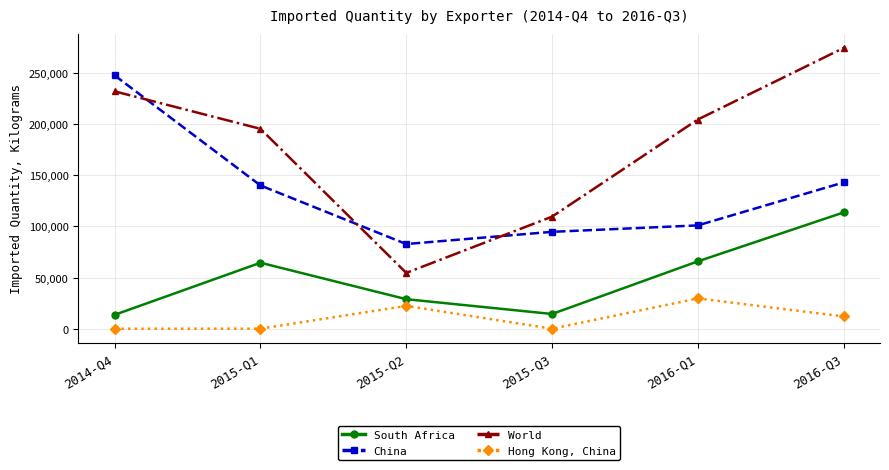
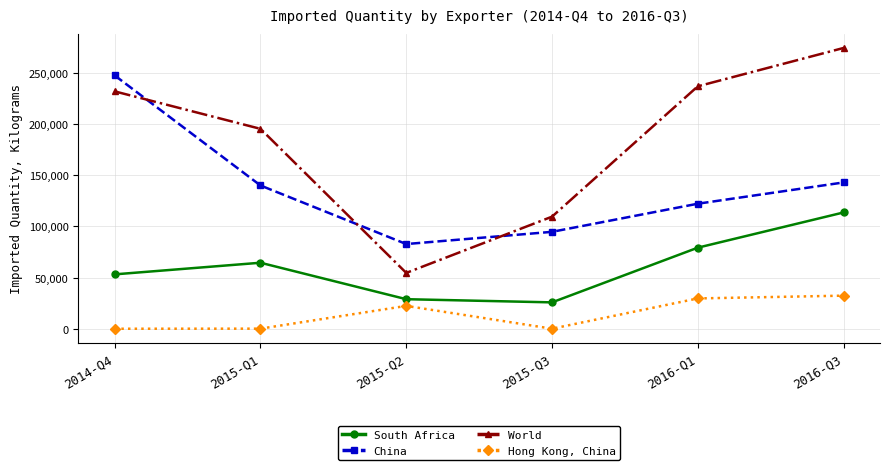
  {
    "South Africa": {
-     "2014-Q4": "14,000",
+     "2014-Q4": "53,000",
      "2015-Q1": "65,000",
      "2015-Q2": "29,000",
-     "2015-Q3": "14,000",
-     "2016-Q1": "66,000",
+     "2015-Q3": "26,000",
+     "2016-Q1": "79,000",
      "2016-Q3": "114,000"
    },
    "China": {
      "2014-Q4": "247,000",
      "2015-Q1": "140,000",
      "2015-Q2": "83,000",
      "2015-Q3": "95,000",
-     "2016-Q1": "101,000",
+     "2016-Q1": "122,000",
      "2016-Q3": "143,000"
    },
    "World": {
      "2014-Q4": "232,000",
      "2015-Q1": "195,000",
      "2015-Q2": "55,000",
      "2015-Q3": "110,000",
-     "2016-Q1": "204,000",
+     "2016-Q1": "237,000",
      "2016-Q3": "274,000"
    },
    "Hong Kong, China": {
      "2014-Q4": "0",
      "2015-Q1": "0",
      "2015-Q2": "22,000",
      "2015-Q3": "0",
      "2016-Q1": "30,000",
-     "2016-Q3": "12,000"
+     "2016-Q3": "32,000"
    }
  }
